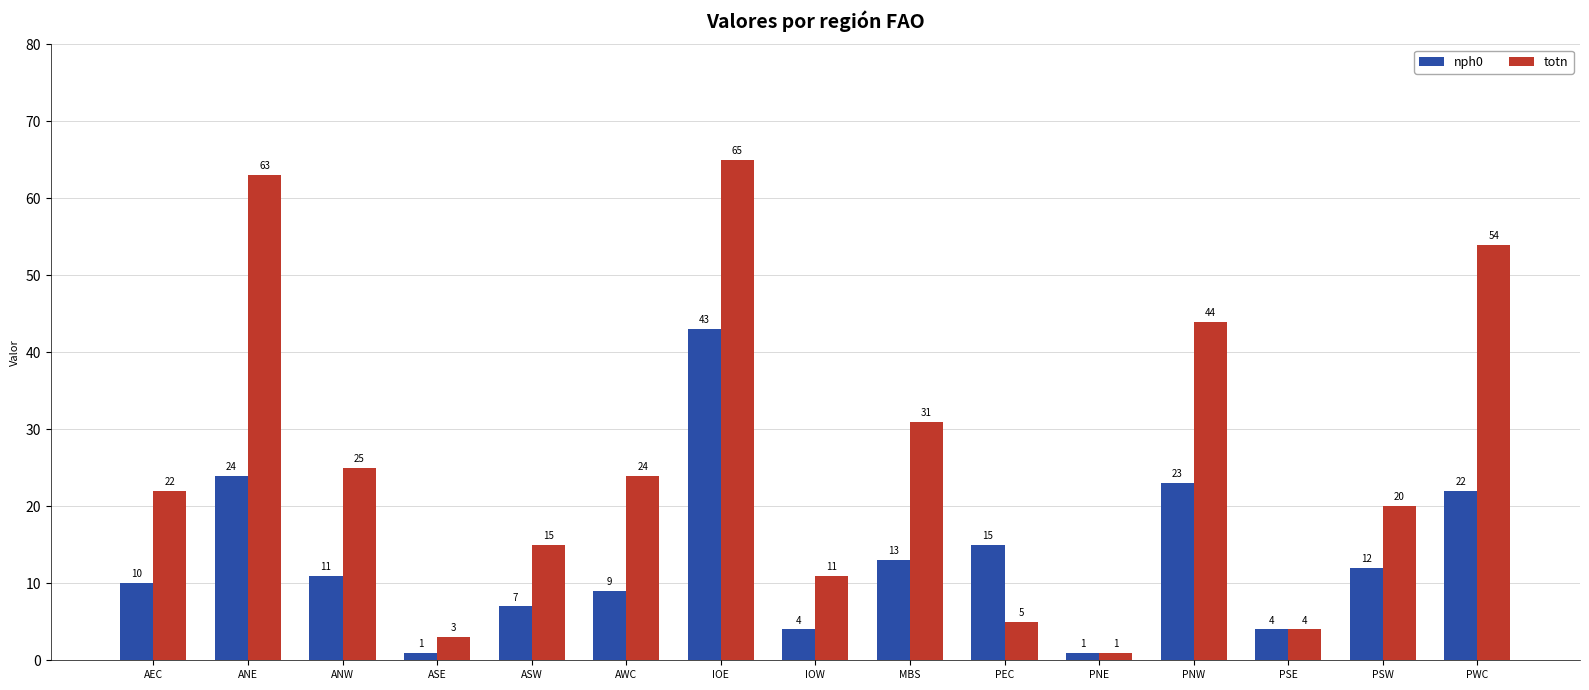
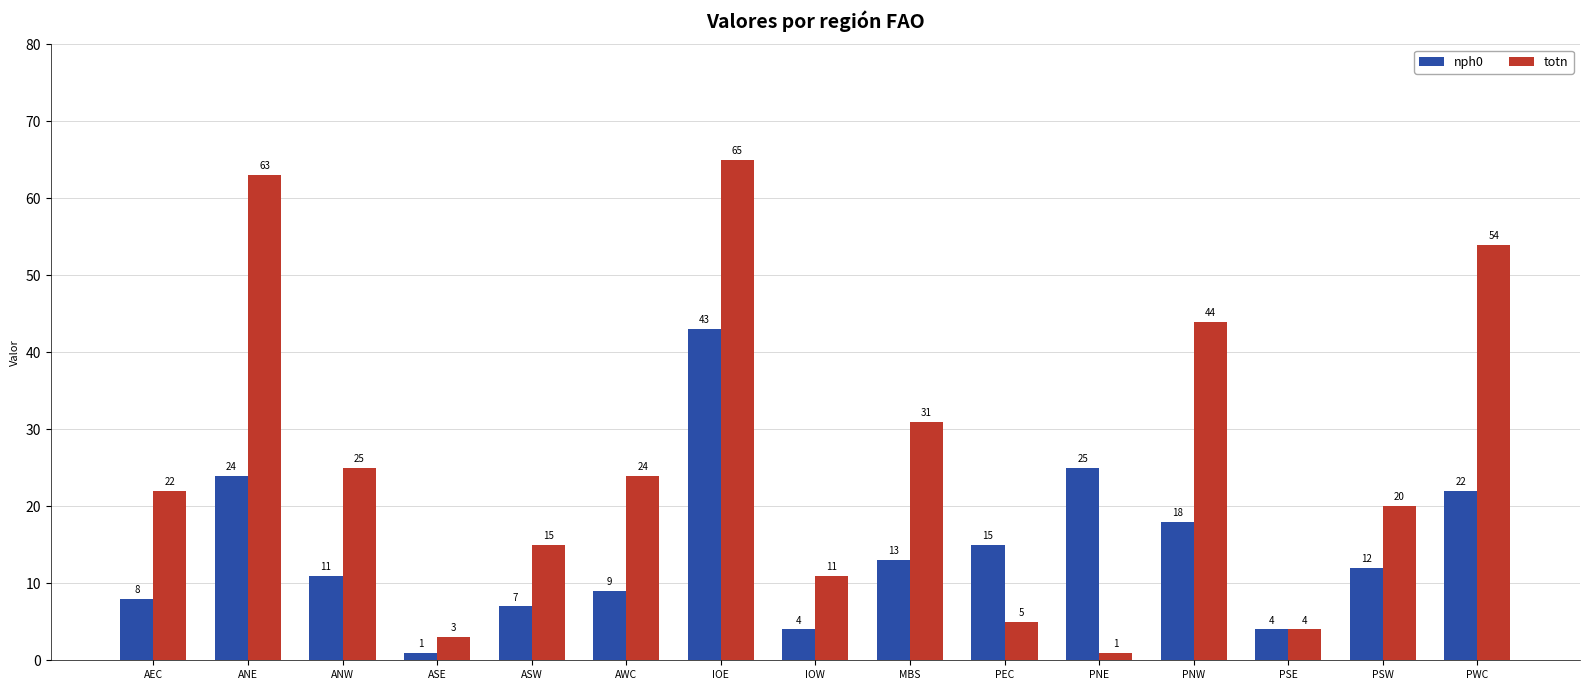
  {
    "nph0": {
-     "AEC": 10,
+     "AEC": 8,
      "ANE": 24,
      "ANW": 11,
      "ASE": 1,
      "ASW": 7,
      "AWC": 9,
      "IOE": 43,
      "IOW": 4,
      "MBS": 13,
      "PEC": 15,
-     "PNE": 1,
-     "PNW": 23,
+     "PNE": 25,
+     "PNW": 18,
      "PSE": 4,
      "PSW": 12,
      "PWC": 22
    },
    "totn": {
      "AEC": 22,
      "ANE": 63,
      "ANW": 25,
      "ASE": 3,
      "ASW": 15,
      "AWC": 24,
      "IOE": 65,
      "IOW": 11,
      "MBS": 31,
      "PEC": 5,
      "PNE": 1,
      "PNW": 44,
      "PSE": 4,
      "PSW": 20,
      "PWC": 54
    }
  }
